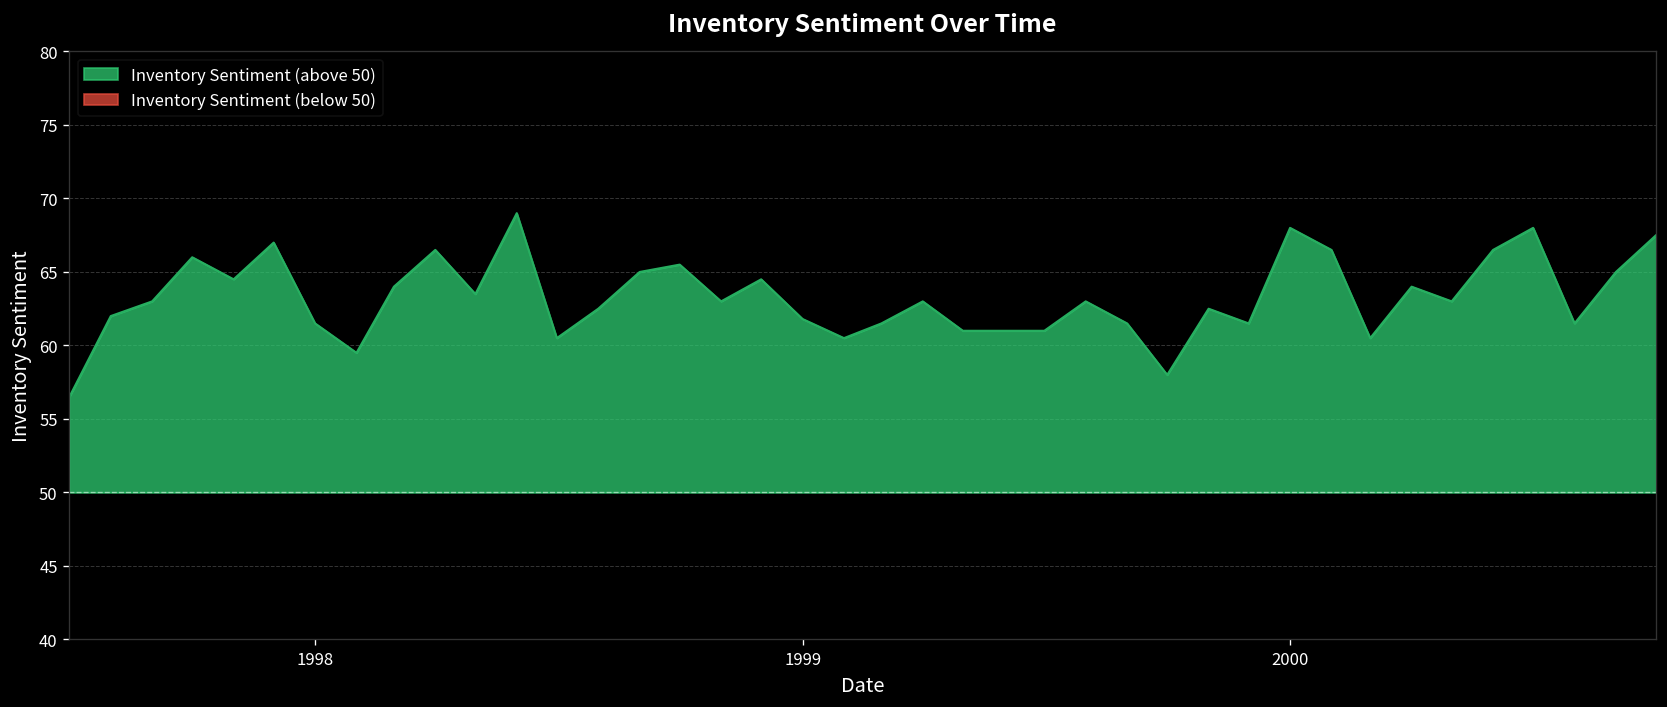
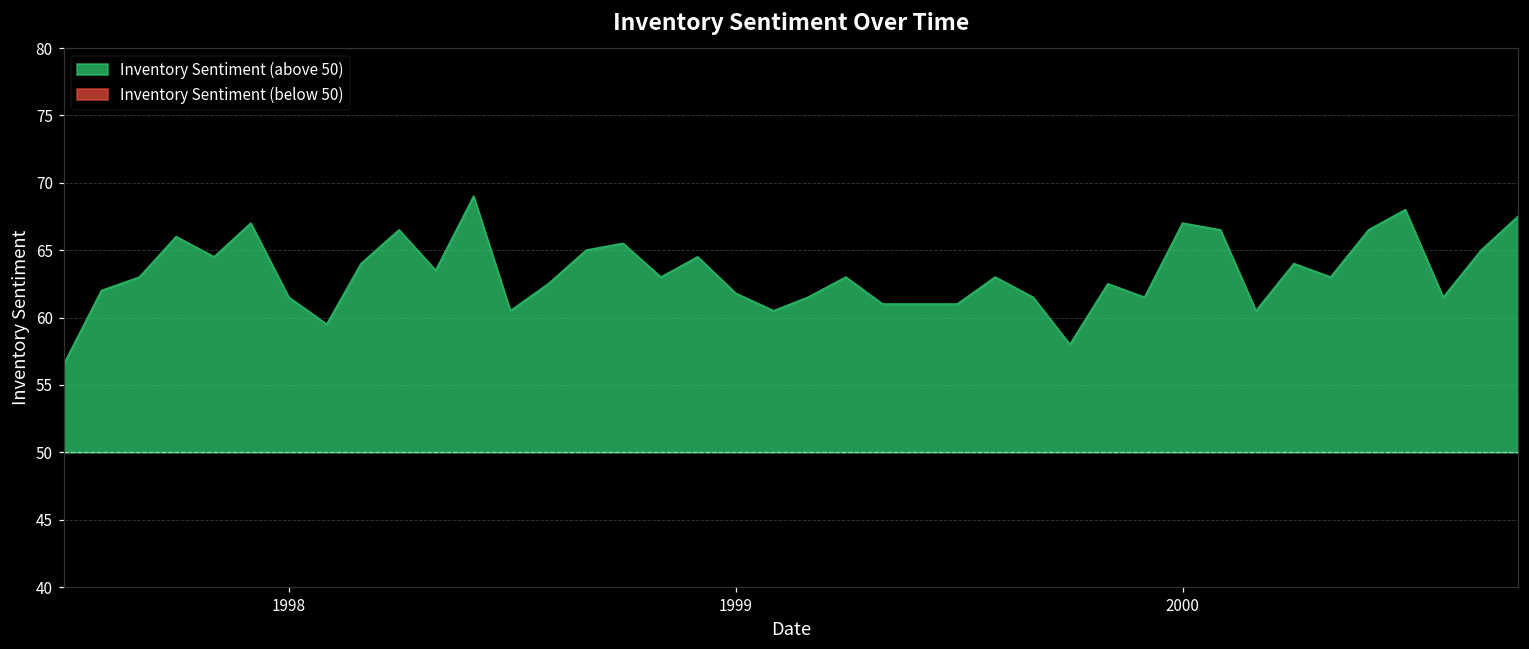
  {
    "1998": 61.5,
    "1999": 62,
-   "2000": 68
+   "2000": 67
  }
